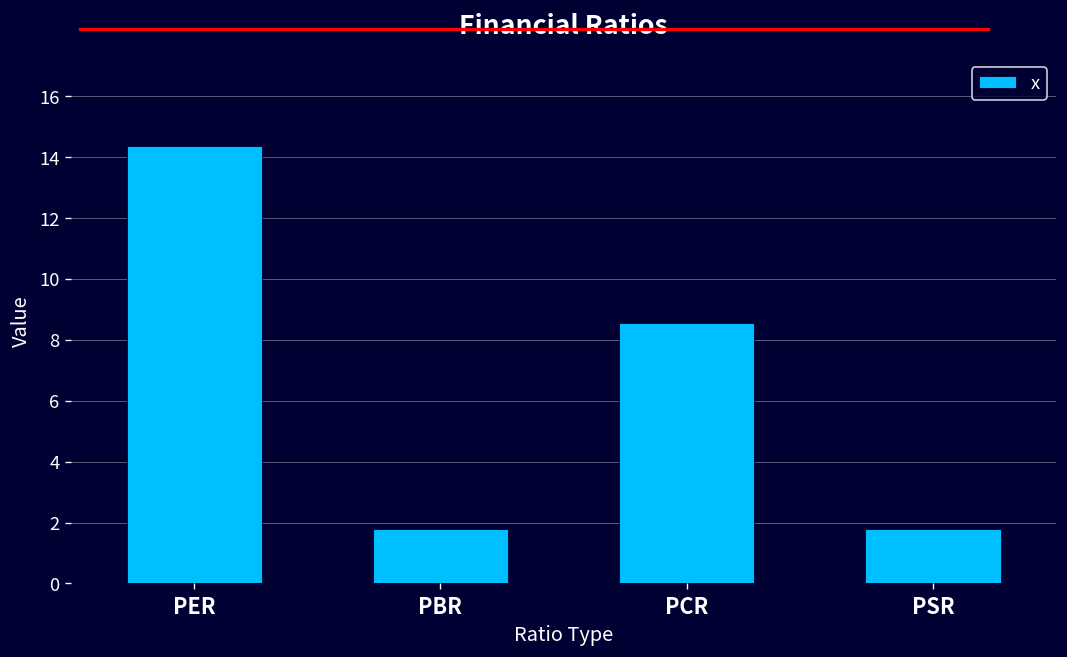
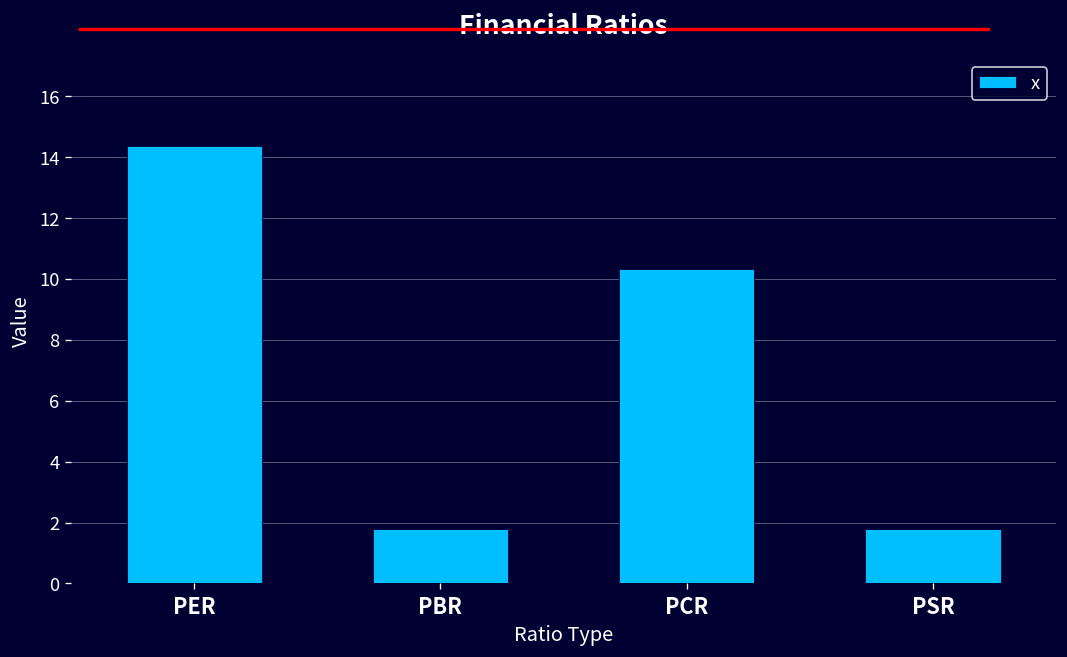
  {
    "PER": 14.4,
    "PBR": 1.8,
-   "PCR": 8.6,
+   "PCR": 10.3,
    "PSR": 1.8
  }
